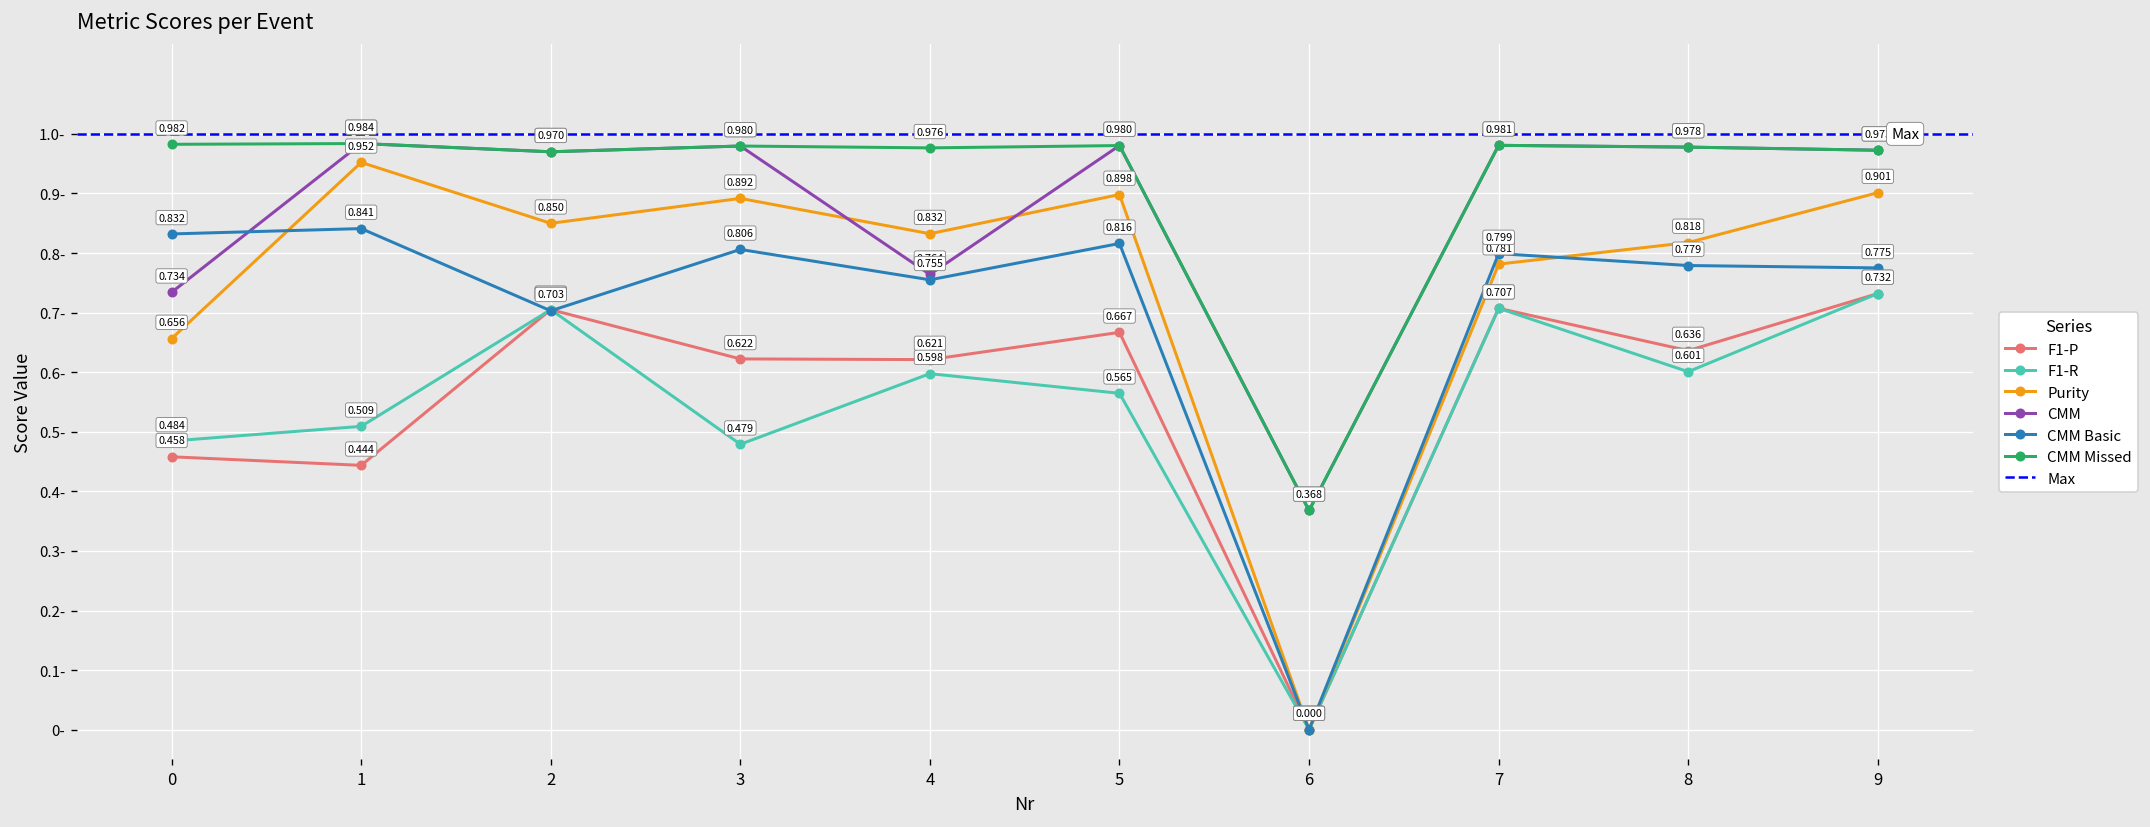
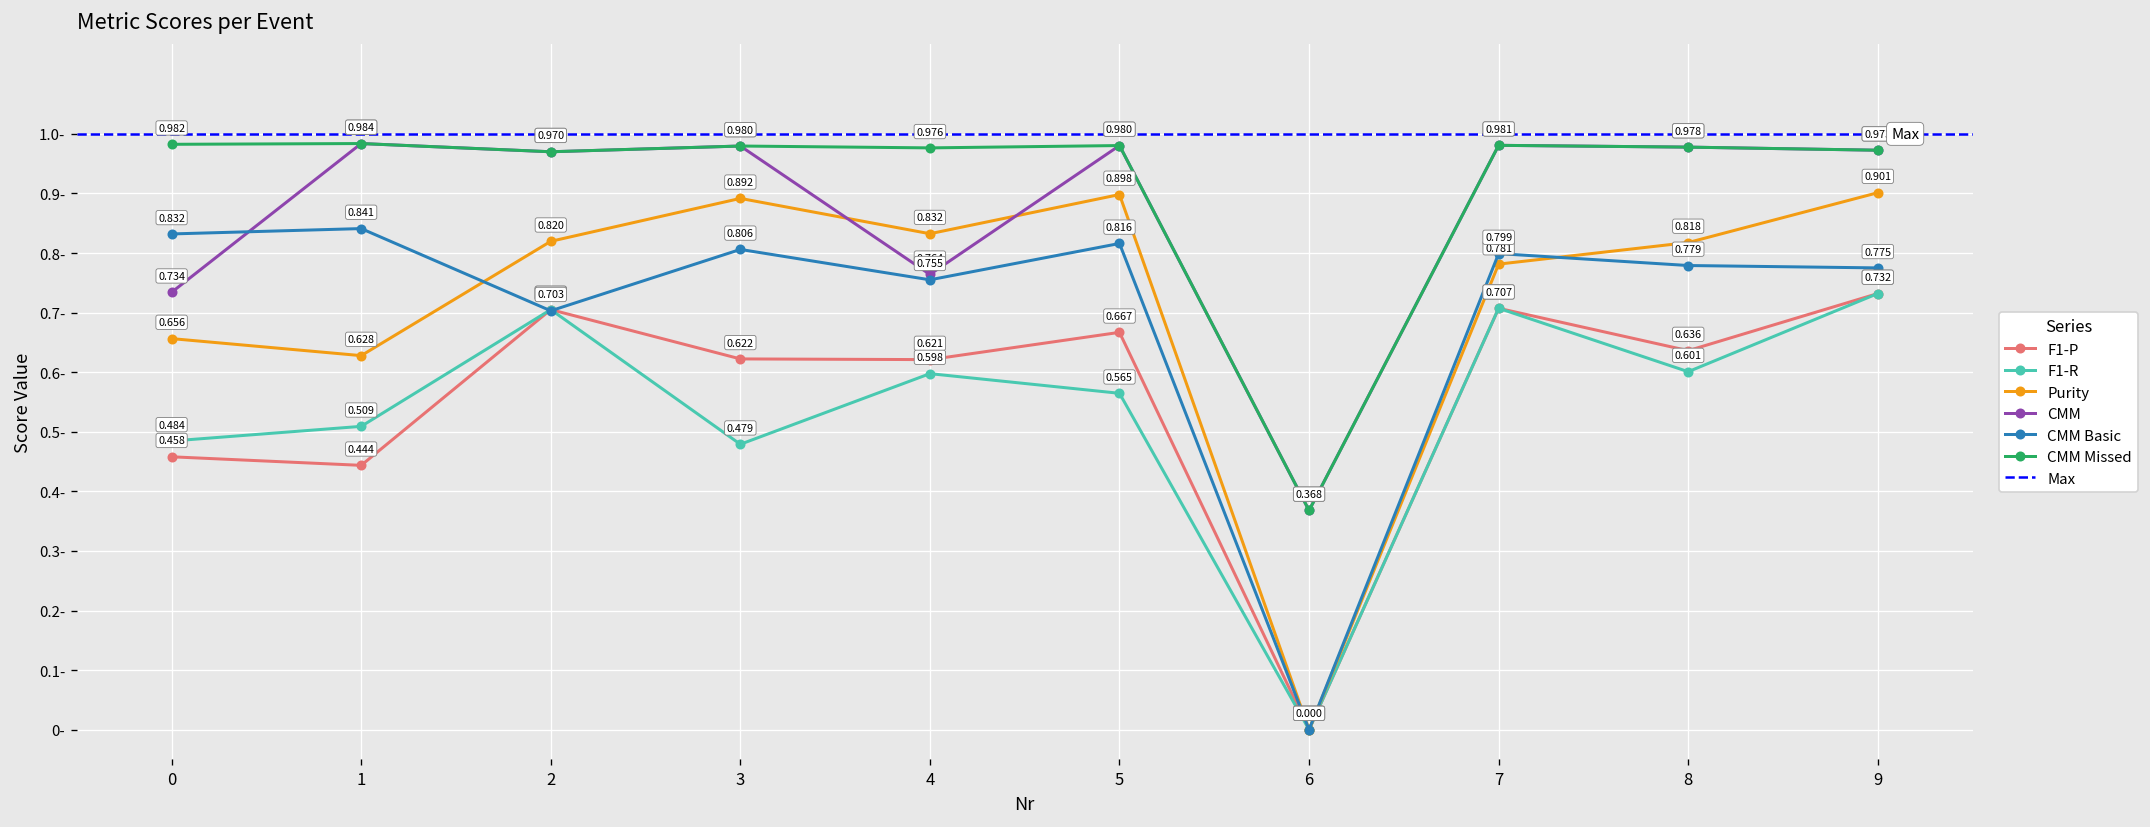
  {
    "Purity": {
-     "1": 0.952,
-     "2": 0.850
+     "1": 0.628,
+     "2": 0.820
    }
  }
